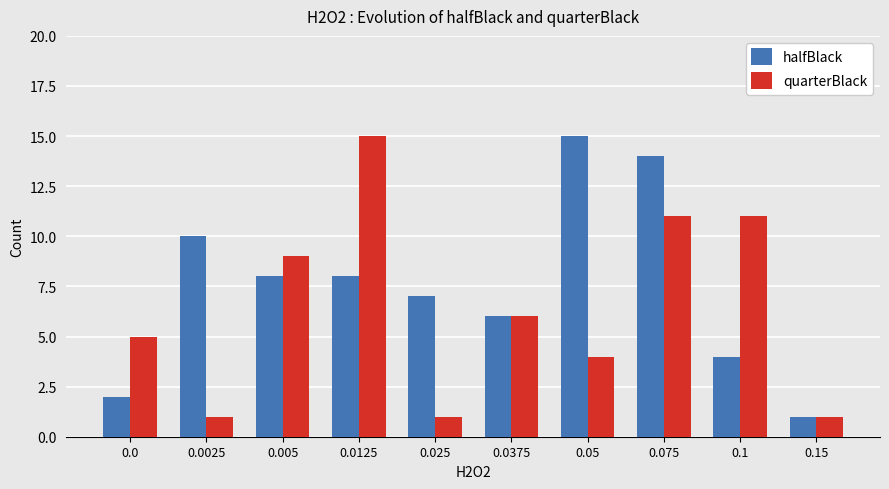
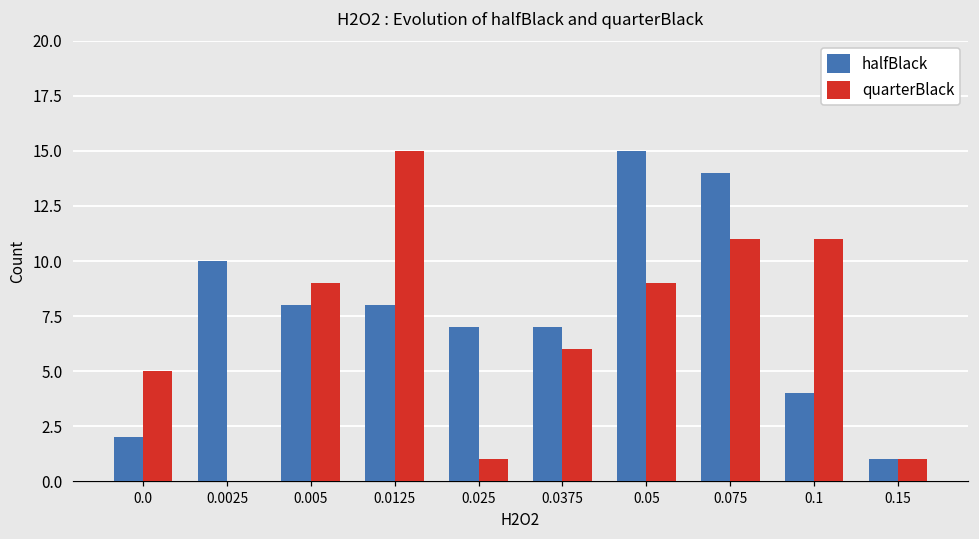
  {
    "halfBlack": {
      "0.0": 2,
      "0.0025": 10,
      "0.005": 8,
      "0.0125": 8,
      "0.025": 7,
-     "0.0375": 6,
+     "0.0375": 7,
      "0.05": 15,
      "0.075": 14,
      "0.1": 4,
      "0.15": 1
    },
    "quarterBlack": {
      "0.0": 5,
-     "0.0025": 1,
+     "0.0025": 0,
      "0.005": 9,
      "0.0125": 15,
      "0.025": 1,
      "0.0375": 6,
-     "0.05": 4,
+     "0.05": 9,
      "0.075": 11,
      "0.1": 11,
      "0.15": 1
    }
  }
